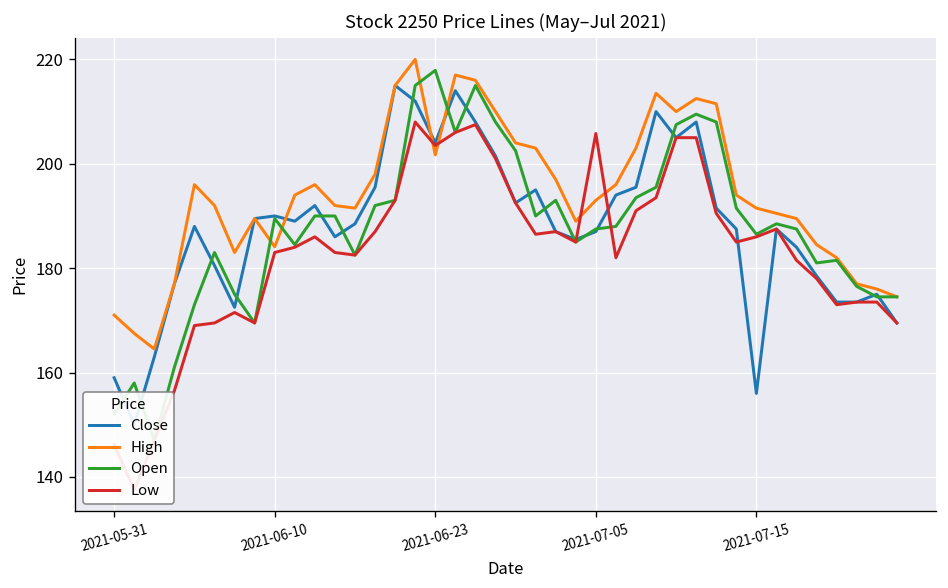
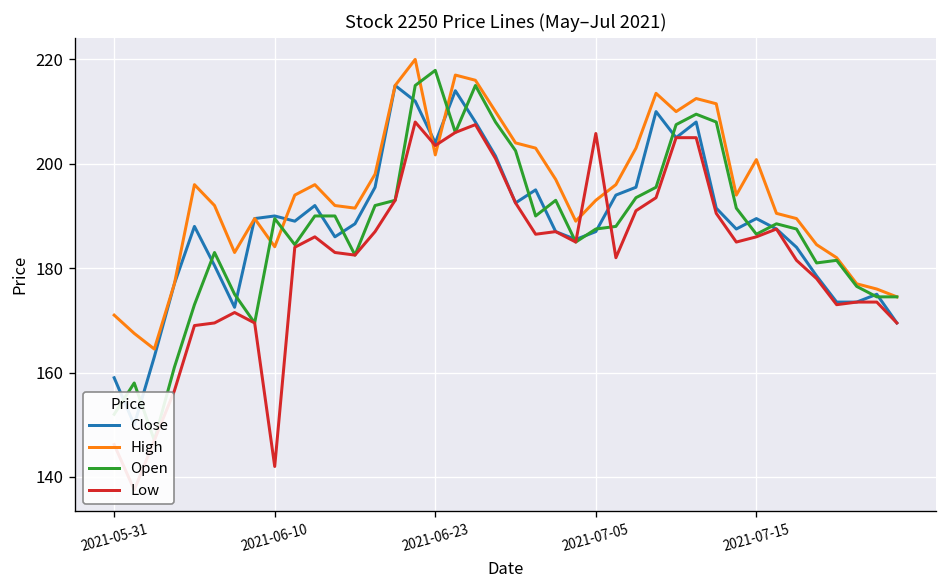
  {
    "Close": {
      "2021-05-31": 159,
-     "2021-07-15": 156
+     "2021-07-15": 190
    },
    "High": {
      "2021-05-31": 171,
      "2021-06-10": 184,
      "2021-06-23": 202,
      "2021-07-05": 193,
-     "2021-07-15": 192
+     "2021-07-15": 201
    },
    "Open": {
      "2021-06-23": 218
    },
    "Low": {
-     "2021-06-10": 183,
+     "2021-06-10": 142,
      "2021-07-05": 206
    }
  }
